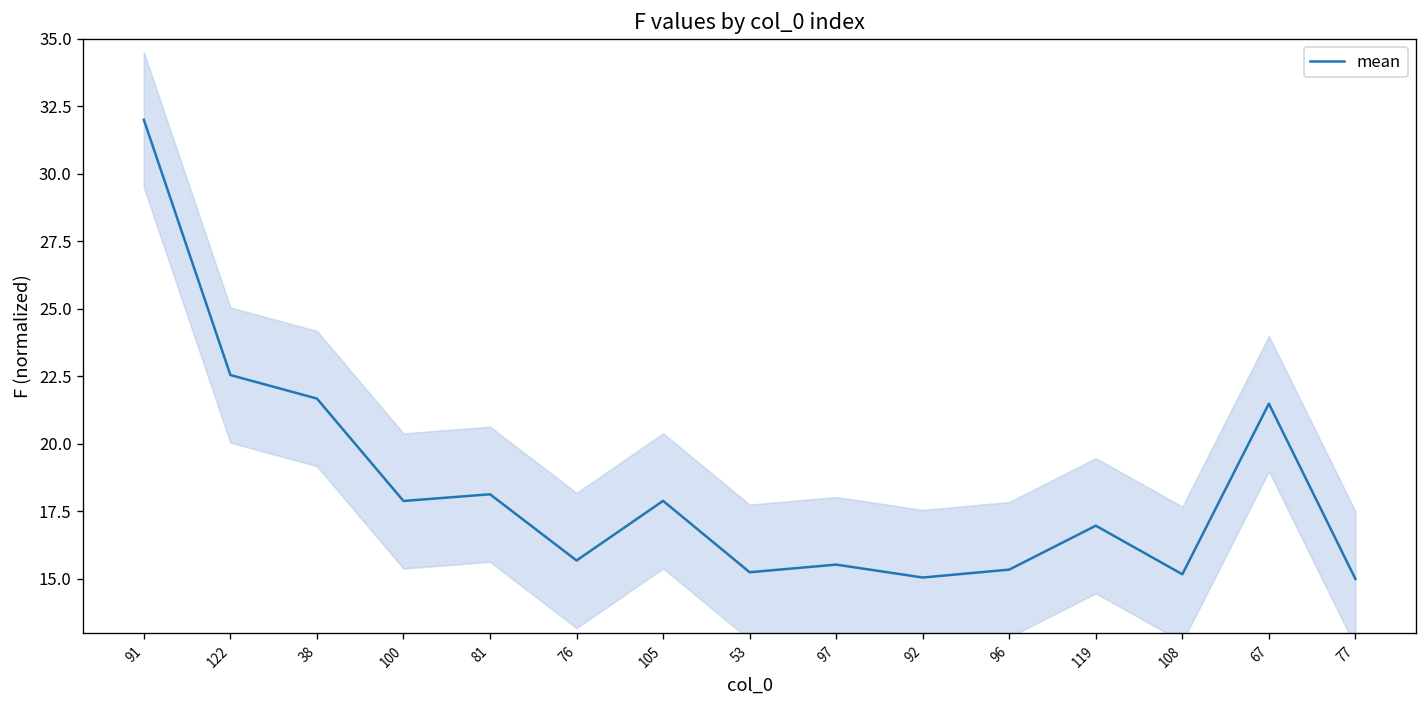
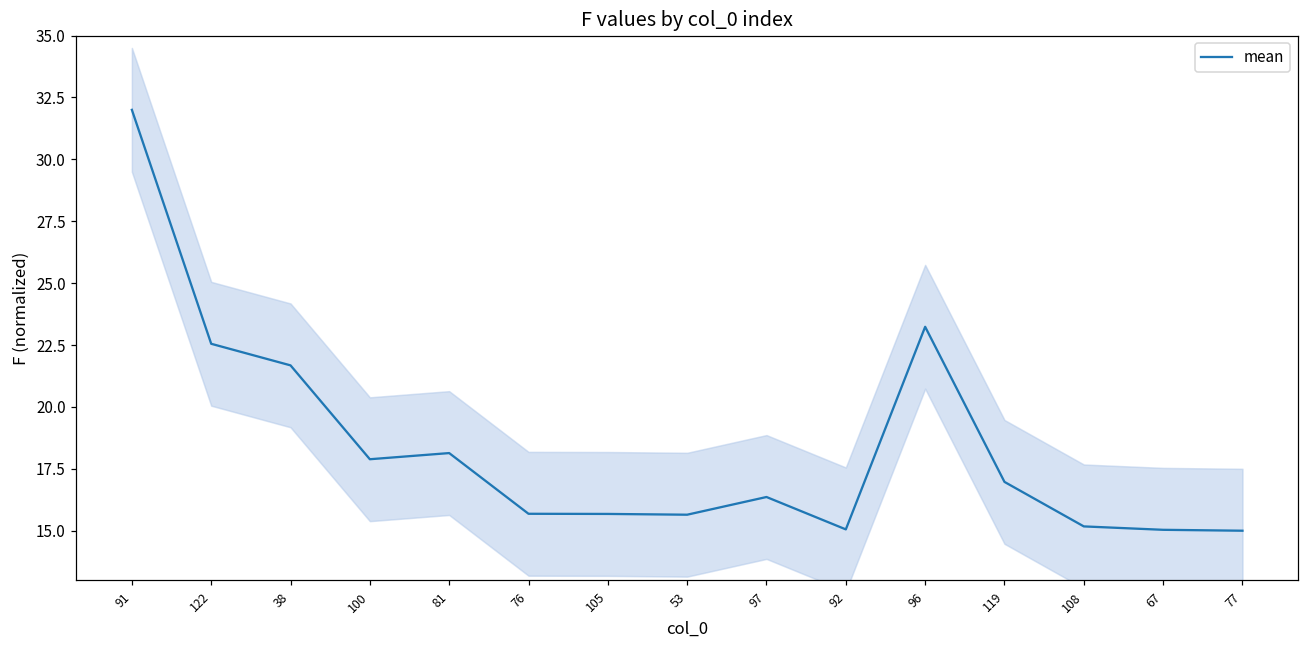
  {
    "mean": {
      "91": 32.0,
      "122": 22.6,
      "38": 21.7,
      "100": 17.9,
      "81": 18.1,
      "76": 15.7,
-     "105": 17.9,
-     "53": 15.2,
-     "97": 15.5,
+     "105": 15.7,
+     "53": 15.6,
+     "97": 16.4,
      "92": 15.1,
-     "96": 15.3,
+     "96": 23.2,
      "119": 17.0,
      "108": 15.2,
-     "67": 21.5,
+     "67": 15.0,
      "77": 15.0
    }
  }
